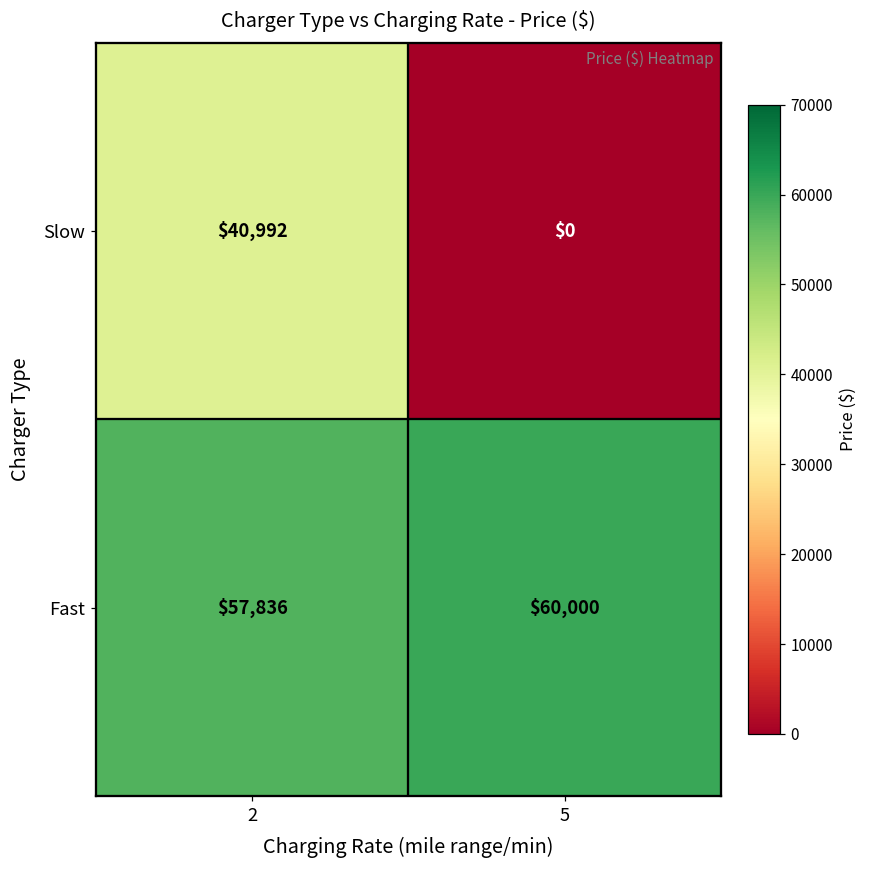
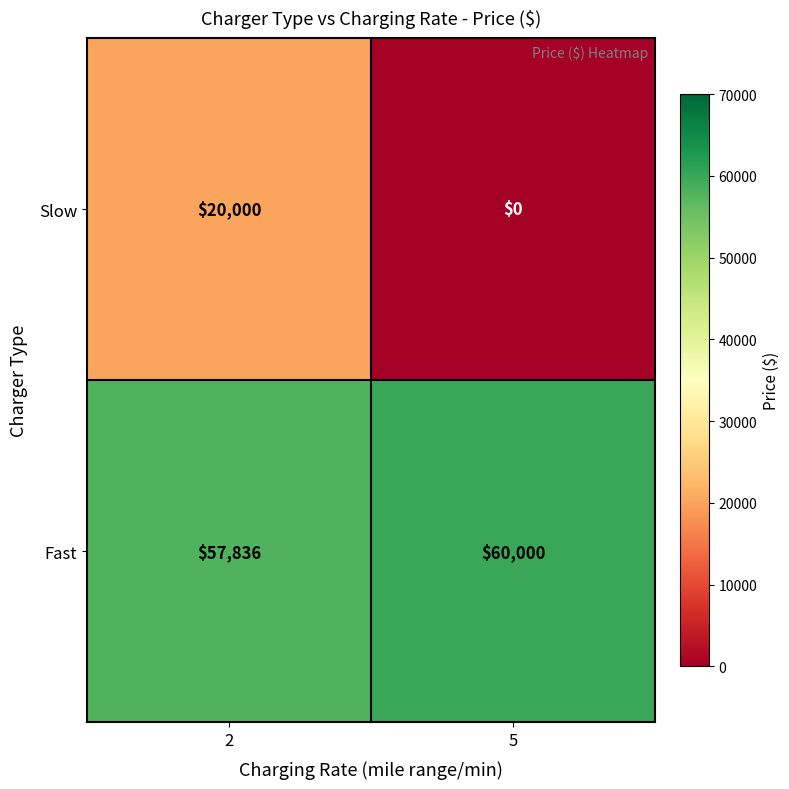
  {
    "Slow": {
-     "2": "$40,992"
+     "2": "$20,000"
    },
    "Fast": {
      "2": "$57,836",
      "5": "$60,000"
    }
  }
